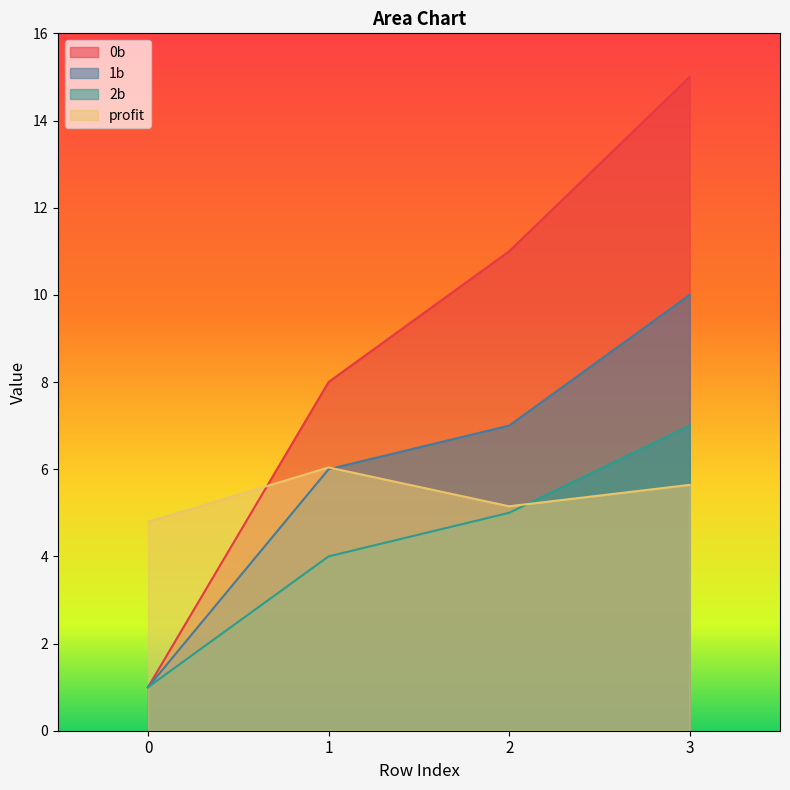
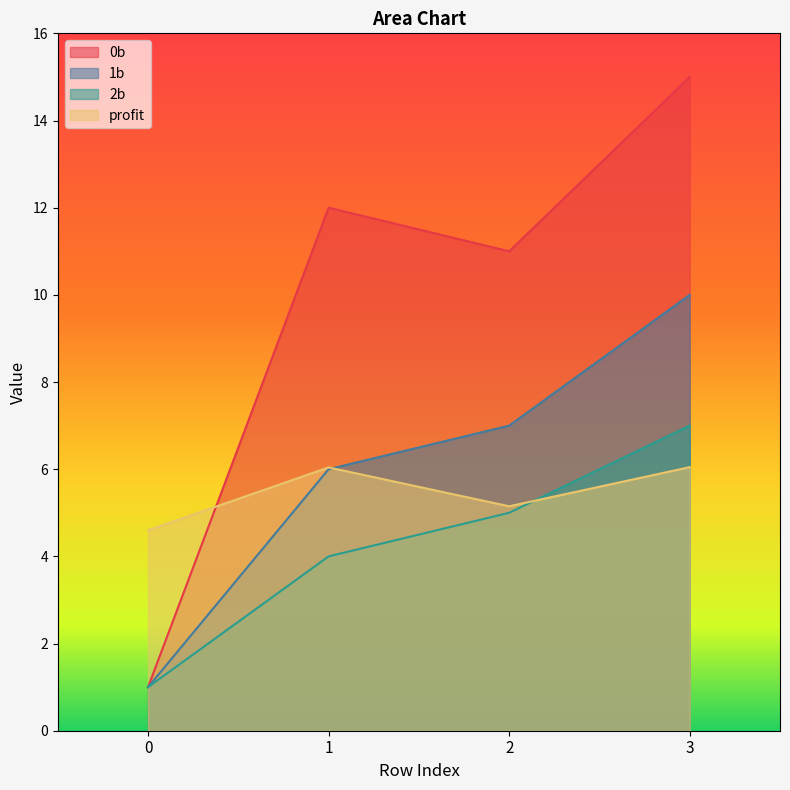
  {
    "0b": {
-     "1": 8,
+     "1": 12,
      "2": 11,
      "3": 15
    },
    "profit": {
-     "0": 4.8,
+     "0": 4.6,
      "2": 5.1,
-     "3": 5.6
+     "3": 6.0
    }
  }
